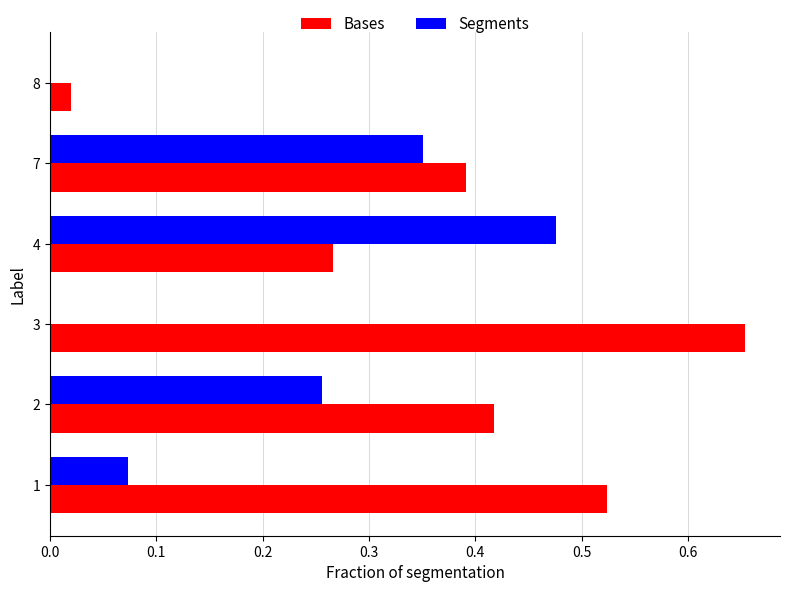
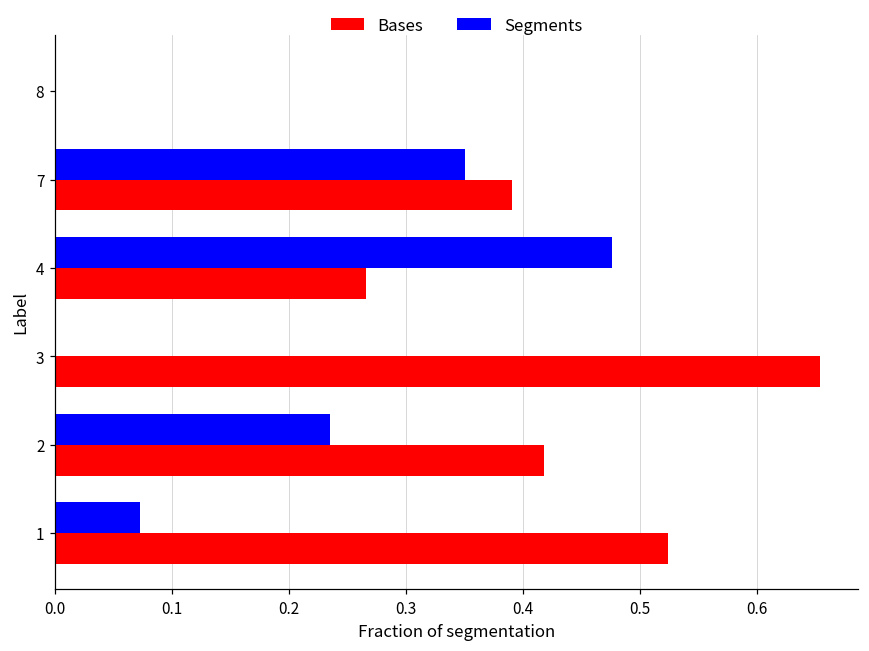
  {
    "Bases": {
-     "8": 0.020,
+     "8": 0.001,
      "7": 0.391,
      "4": 0.266,
      "3": 0.654,
      "2": 0.418,
      "1": 0.524
    },
    "Segments": {
      "7": 0.351,
      "4": 0.476,
-     "2": 0.256,
+     "2": 0.235,
      "1": 0.073
    }
  }
